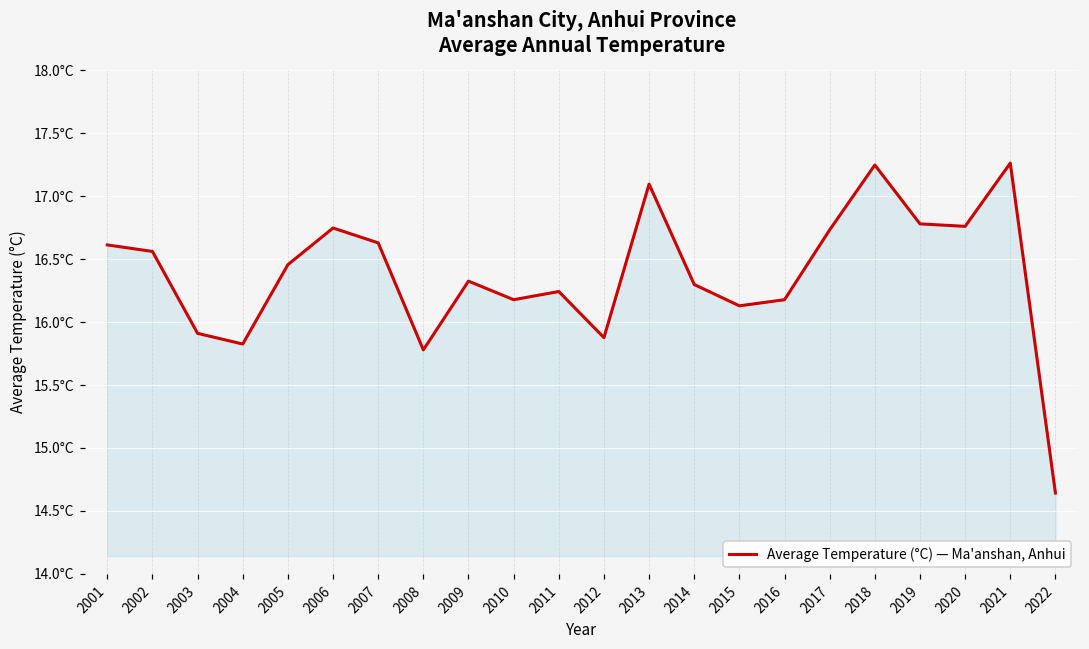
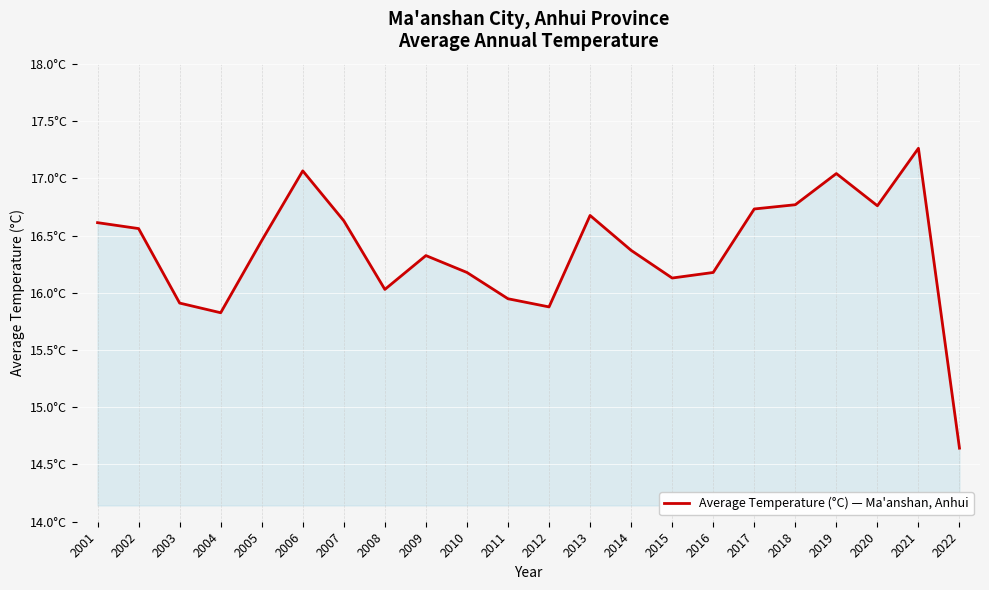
  {
    "2001": "16.61°C",
    "2002": "16.56°C",
    "2003": "15.91°C",
    "2004": "15.83°C",
    "2005": "16.46°C",
-   "2006": "16.75°C",
+   "2006": "17.07°C",
    "2007": "16.63°C",
-   "2008": "15.78°C",
+   "2008": "16.03°C",
    "2009": "16.33°C",
    "2010": "16.18°C",
-   "2011": "16.24°C",
+   "2011": "15.95°C",
    "2012": "15.88°C",
-   "2013": "17.10°C",
-   "2014": "16.30°C",
+   "2013": "16.68°C",
+   "2014": "16.37°C",
    "2015": "16.13°C",
    "2016": "16.18°C",
    "2017": "16.73°C",
-   "2018": "17.25°C",
-   "2019": "16.78°C",
+   "2018": "16.77°C",
+   "2019": "17.04°C",
    "2020": "16.76°C",
    "2021": "17.26°C",
    "2022": "14.64°C"
  }
